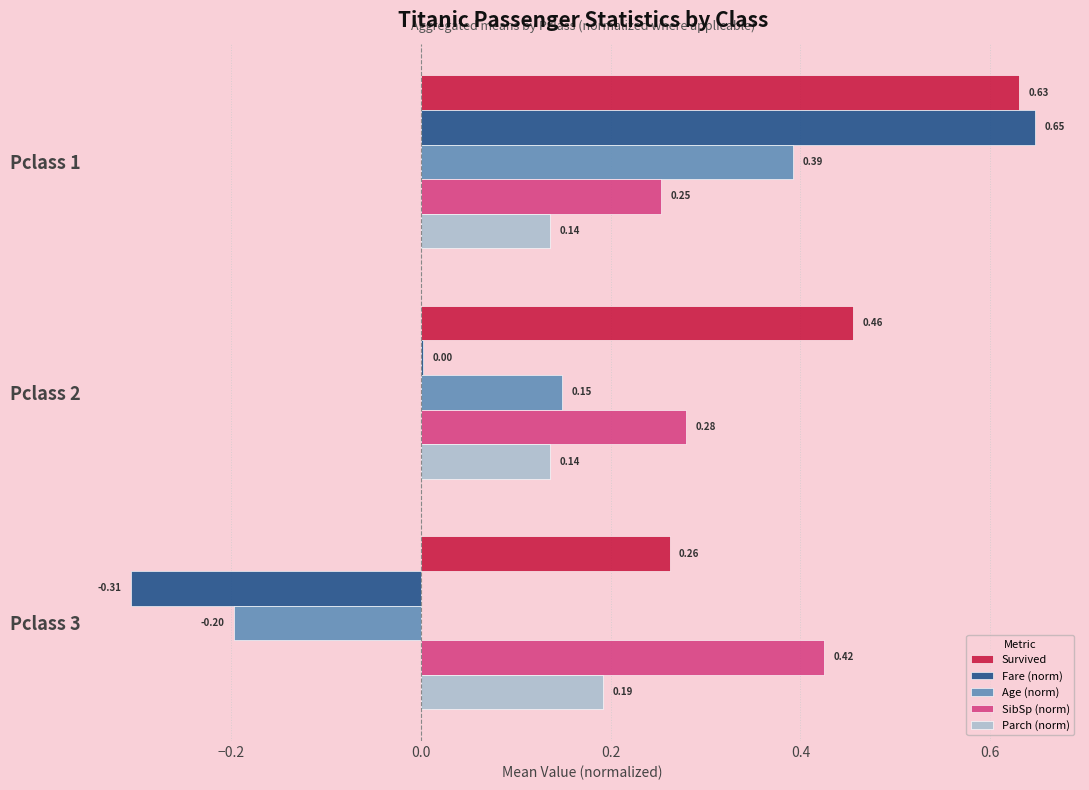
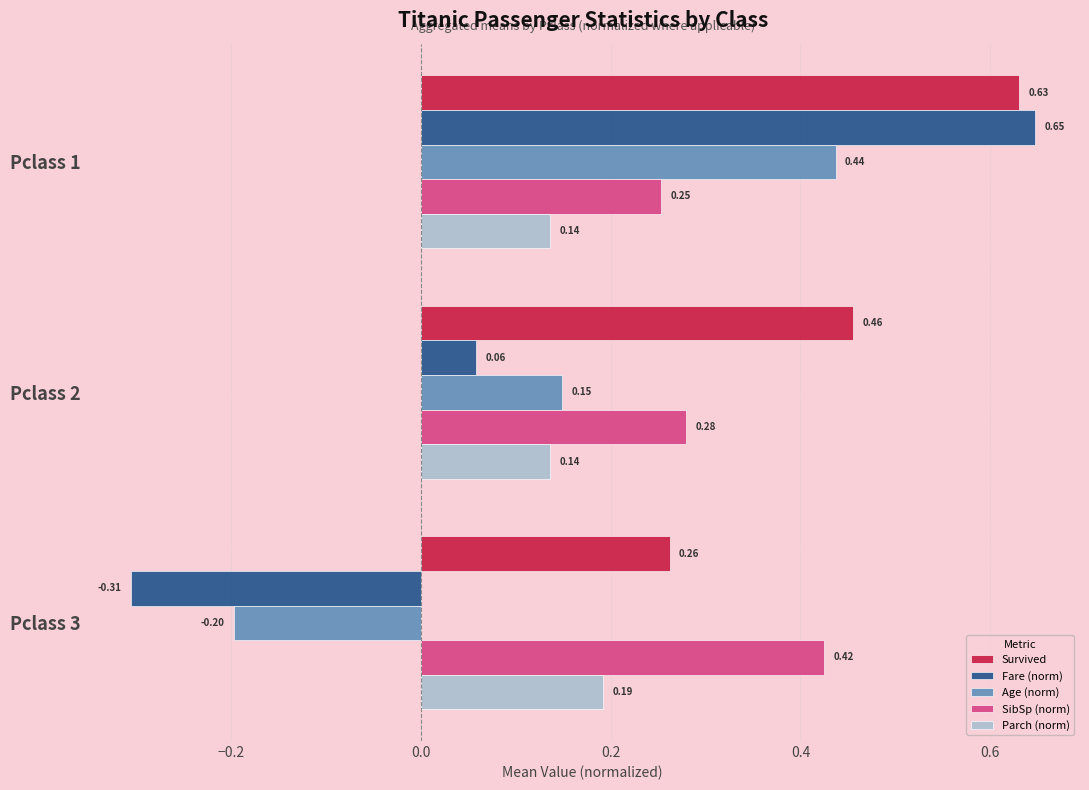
  {
    "Survived": {
      "Pclass 1": 0.63,
      "Pclass 2": 0.46,
      "Pclass 3": 0.26
    },
    "Fare (norm)": {
      "Pclass 1": 0.65,
-     "Pclass 2": 0.00,
+     "Pclass 2": 0.06,
      "Pclass 3": -0.31
    },
    "Age (norm)": {
-     "Pclass 1": 0.39,
+     "Pclass 1": 0.44,
      "Pclass 2": 0.15,
      "Pclass 3": -0.20
    },
    "SibSp (norm)": {
      "Pclass 1": 0.25,
      "Pclass 2": 0.28,
      "Pclass 3": 0.42
    },
    "Parch (norm)": {
      "Pclass 1": 0.14,
      "Pclass 2": 0.14,
      "Pclass 3": 0.19
    }
  }
